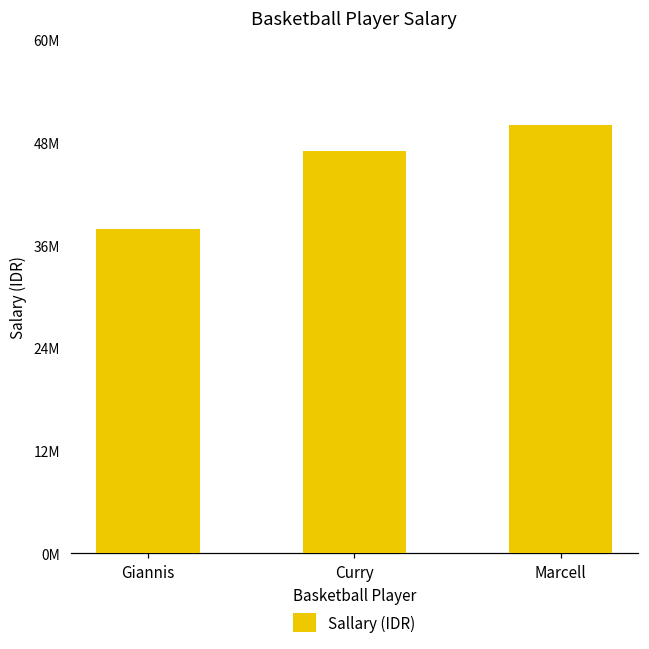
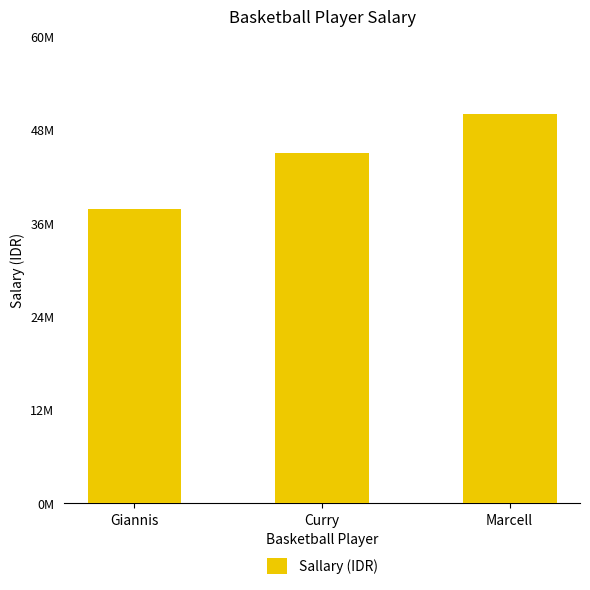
  {
    "Giannis": 38000000,
-   "Curry": 47000000,
+   "Curry": 45000000,
    "Marcell": 50000000
  }
